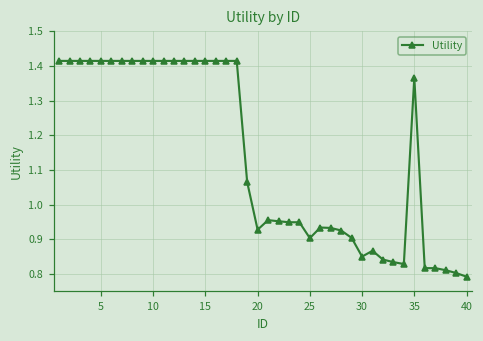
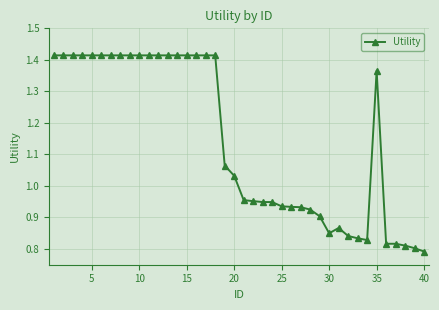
  {
    "5": 1.41,
    "10": 1.41,
    "15": 1.41,
-   "20": 0.93,
-   "25": 0.90,
+   "20": 1.03,
+   "25": 0.94,
    "30": 0.85,
    "35": 1.37,
    "40": 0.79
  }
